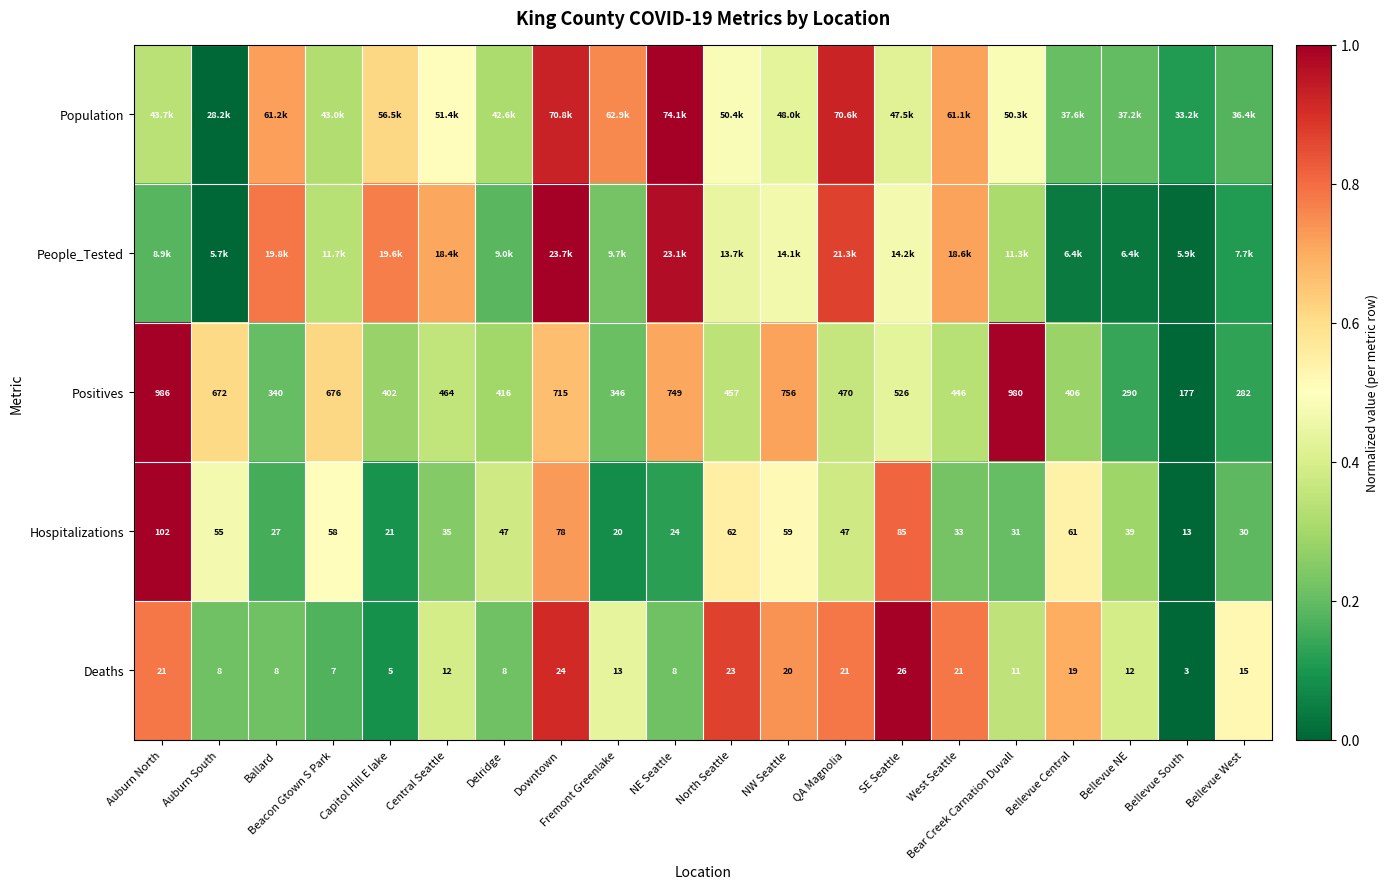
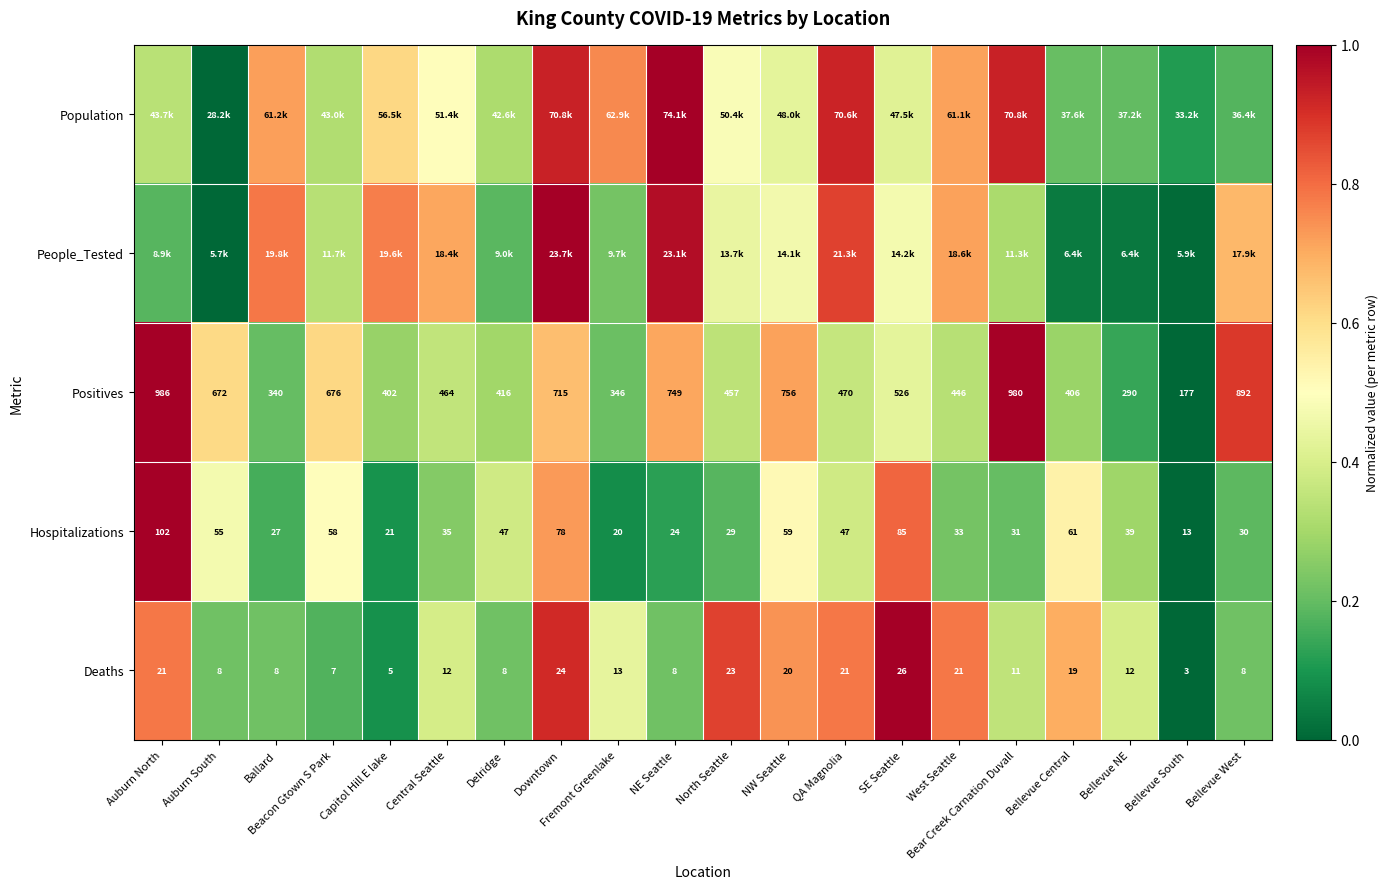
  {
    "Population": {
      "Auburn North": "43.7k",
      "Auburn South": "28.2k",
      "Ballard": "61.2k",
      "Beacon Gtown S Park": "43.0k",
      "Capitol Hill E lake": "56.5k",
      "Central Seattle": "51.4k",
      "Delridge": "42.6k",
      "Downtown": "70.8k",
      "Fremont Greenlake": "62.9k",
      "NE Seattle": "74.1k",
      "North Seattle": "50.4k",
      "NW Seattle": "48.0k",
      "QA Magnolia": "70.6k",
      "SE Seattle": "47.5k",
      "West Seattle": "61.1k",
-     "Bear Creek Carnation Duvall": "50.3k",
+     "Bear Creek Carnation Duvall": "70.8k",
      "Bellevue Central": "37.6k",
      "Bellevue NE": "37.2k",
      "Bellevue South": "33.2k",
      "Bellevue West": "36.4k"
    },
    "People_Tested": {
      "Auburn North": "8.9k",
      "Auburn South": "5.7k",
      "Ballard": "19.8k",
      "Beacon Gtown S Park": "11.7k",
      "Capitol Hill E lake": "19.6k",
      "Central Seattle": "18.4k",
      "Delridge": "9.0k",
      "Downtown": "23.7k",
      "Fremont Greenlake": "9.7k",
      "NE Seattle": "23.1k",
      "North Seattle": "13.7k",
      "NW Seattle": "14.1k",
      "QA Magnolia": "21.3k",
      "SE Seattle": "14.2k",
      "West Seattle": "18.6k",
      "Bear Creek Carnation Duvall": "11.3k",
      "Bellevue Central": "6.4k",
      "Bellevue NE": "6.4k",
      "Bellevue South": "5.9k",
-     "Bellevue West": "7.7k"
+     "Bellevue West": "17.9k"
    },
    "Positives": {
      "Auburn North": "986",
      "Auburn South": "672",
      "Ballard": "340",
      "Beacon Gtown S Park": "676",
      "Capitol Hill E lake": "402",
      "Central Seattle": "464",
      "Delridge": "416",
      "Downtown": "715",
      "Fremont Greenlake": "346",
      "NE Seattle": "749",
      "North Seattle": "457",
      "NW Seattle": "756",
      "QA Magnolia": "470",
      "SE Seattle": "526",
      "West Seattle": "446",
      "Bear Creek Carnation Duvall": "980",
      "Bellevue Central": "406",
      "Bellevue NE": "290",
      "Bellevue South": "177",
-     "Bellevue West": "282"
+     "Bellevue West": "892"
    },
    "Hospitalizations": {
      "Auburn North": "102",
      "Auburn South": "55",
      "Ballard": "27",
      "Beacon Gtown S Park": "58",
      "Capitol Hill E lake": "21",
      "Central Seattle": "35",
      "Delridge": "47",
      "Downtown": "78",
      "Fremont Greenlake": "20",
      "NE Seattle": "24",
-     "North Seattle": "62",
+     "North Seattle": "29",
      "NW Seattle": "59",
      "QA Magnolia": "47",
      "SE Seattle": "85",
      "West Seattle": "33",
      "Bear Creek Carnation Duvall": "31",
      "Bellevue Central": "61",
      "Bellevue NE": "39",
      "Bellevue South": "13",
      "Bellevue West": "30"
    },
    "Deaths": {
      "Auburn North": "21",
      "Auburn South": "8",
      "Ballard": "8",
      "Beacon Gtown S Park": "7",
      "Capitol Hill E lake": "5",
      "Central Seattle": "12",
      "Delridge": "8",
      "Downtown": "24",
      "Fremont Greenlake": "13",
      "NE Seattle": "8",
      "North Seattle": "23",
      "NW Seattle": "20",
      "QA Magnolia": "21",
      "SE Seattle": "26",
      "West Seattle": "21",
      "Bear Creek Carnation Duvall": "11",
      "Bellevue Central": "19",
      "Bellevue NE": "12",
      "Bellevue South": "3",
-     "Bellevue West": "15"
+     "Bellevue West": "8"
    }
  }
